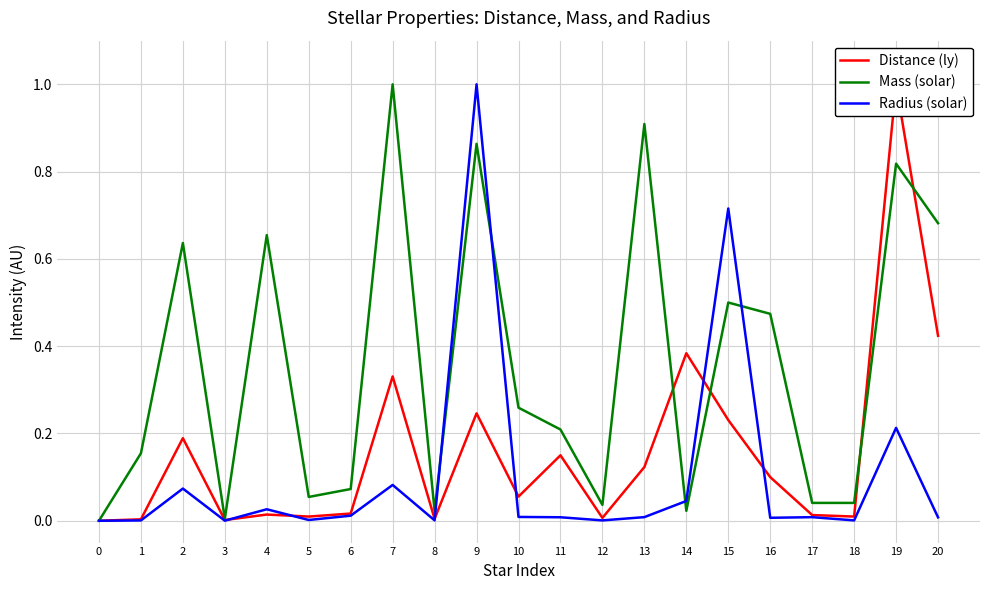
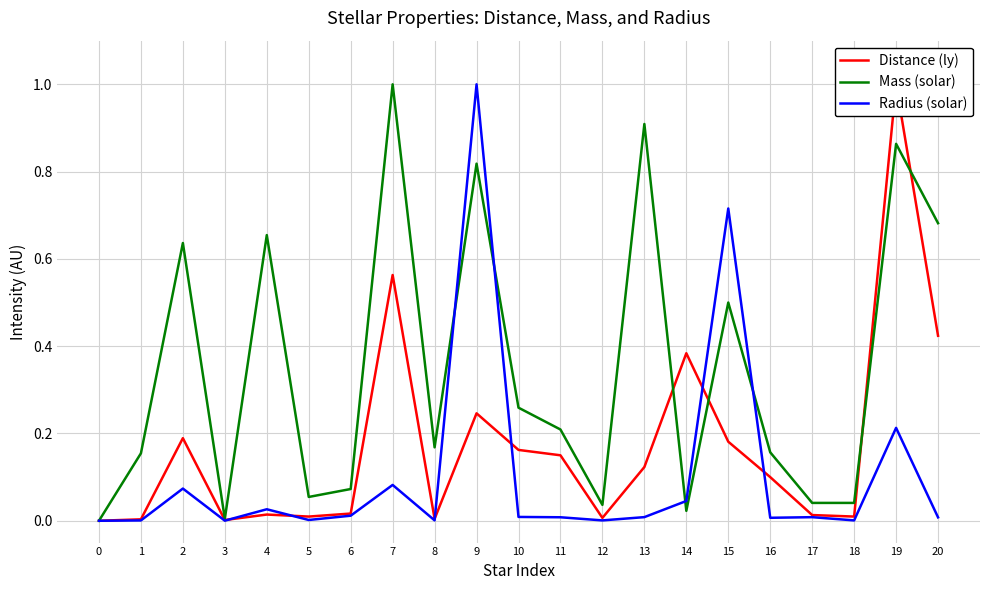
  {
    "Distance (ly)": {
      "2": 0.19,
      "4": 0.01,
      "5": 0.01,
-     "7": 0.33,
+     "7": 0.56,
      "9": 0.25,
-     "10": 0.06,
+     "10": 0.16,
      "11": 0.15,
      "13": 0.12,
      "14": 0.38,
-     "15": 0.23,
+     "15": 0.18,
      "16": 0.10,
      "18": 0.01,
      "20": 0.42
    },
    "Mass (solar)": {
      "1": 0.15,
      "2": 0.64,
      "4": 0.65,
      "5": 0.05,
      "6": 0.07,
      "7": 1.00,
-     "8": 0.02,
-     "9": 0.86,
+     "8": 0.17,
+     "9": 0.82,
      "10": 0.26,
      "11": 0.21,
      "12": 0.04,
      "13": 0.91,
      "14": 0.02,
      "15": 0.50,
-     "16": 0.47,
+     "16": 0.16,
      "17": 0.04,
      "18": 0.04,
-     "19": 0.82,
+     "19": 0.86,
      "20": 0.68
    },
    "Radius (solar)": {
      "2": 0.07,
      "4": 0.03,
      "5": 0.00,
      "7": 0.08,
      "9": 1.00,
      "10": 0.01,
      "11": 0.01,
      "13": 0.01,
      "14": 0.05,
      "15": 0.72,
      "16": 0.01,
      "18": 0.00,
      "19": 0.21,
      "20": 0.01
    }
  }
